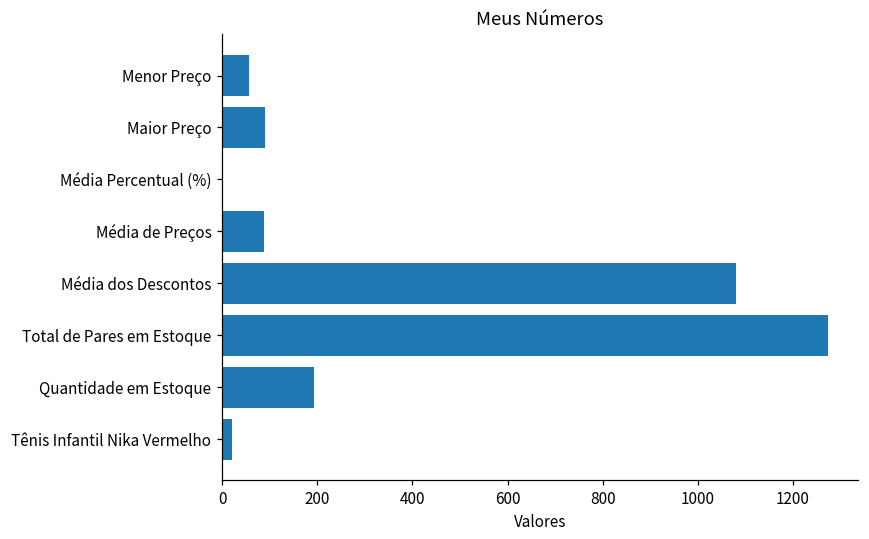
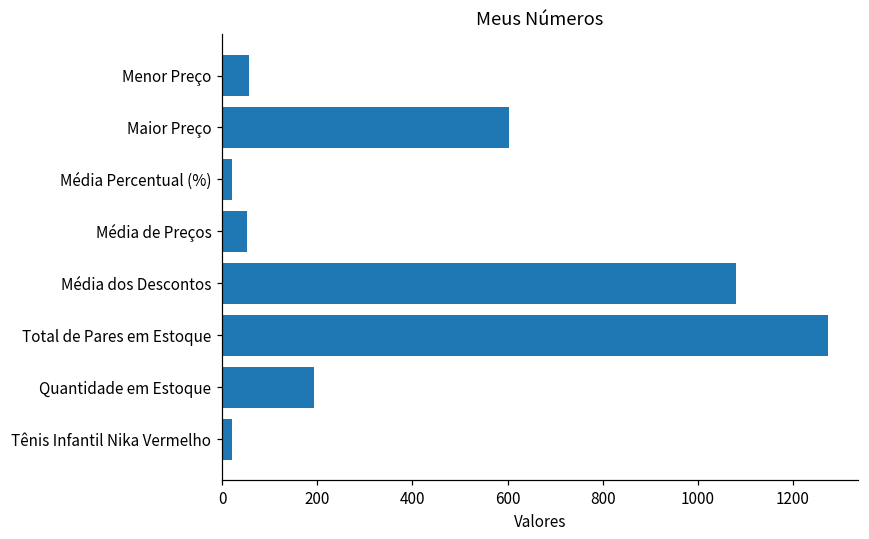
  {
    "Menor Preço": 60,
-   "Maior Preço": 90,
-   "Média Percentual (%)": 0,
-   "Média de Preços": 90,
+   "Maior Preço": 600,
+   "Média Percentual (%)": 20,
+   "Média de Preços": 50,
    "Média dos Descontos": 1080,
    "Total de Pares em Estoque": 1270,
    "Quantidade em Estoque": 190,
    "Tênis Infantil Nika Vermelho": 20
  }
